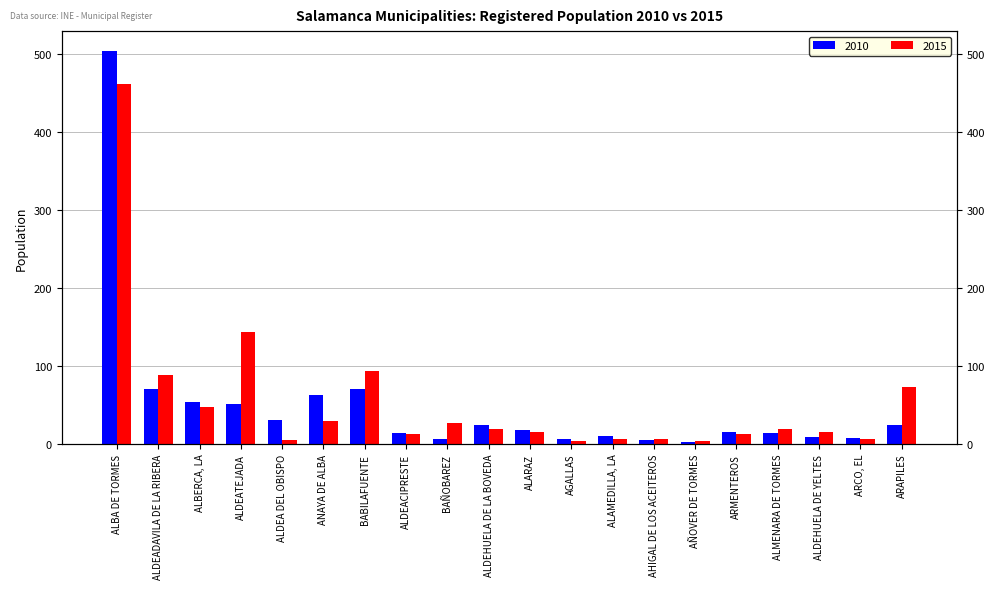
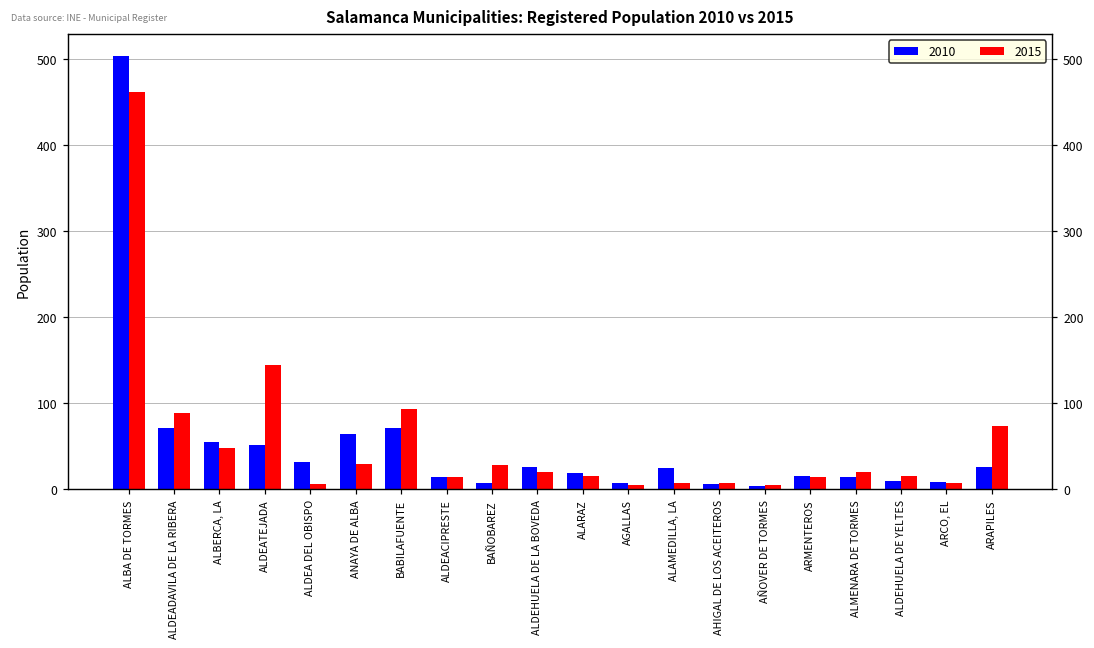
  {
    "2010": {
      "ALBA DE TORMES": 500,
      "ALDEADAVILA DE LA RIBERA": 70,
      "ALBERCA, LA": 50,
      "ALDEATEJADA": 50,
      "ALDEA DEL OBISPO": 30,
      "ANAYA DE ALBA": 60,
      "BABILAFUENTE": 70,
      "ALDEACIPRESTE": 10,
      "BAÑOBAREZ": 10,
      "ALDEHUELA DE LA BOVEDA": 30,
      "ALARAZ": 20,
      "AGALLAS": 10,
-     "ALAMEDILLA, LA": 10,
+     "ALAMEDILLA, LA": 20,
      "AHIGAL DE LOS ACEITEROS": 10,
      "ARMENTEROS": 20,
      "ALMENARA DE TORMES": 10,
      "ALDEHUELA DE YELTES": 10,
      "ARCO, EL": 10,
      "ARAPILES": 30
    },
    "2015": {
      "ALBA DE TORMES": 460,
      "ALDEADAVILA DE LA RIBERA": 90,
      "ALBERCA, LA": 50,
      "ALDEATEJADA": 140,
      "ALDEA DEL OBISPO": 10,
      "ANAYA DE ALBA": 30,
      "BABILAFUENTE": 90,
      "ALDEACIPRESTE": 10,
      "BAÑOBAREZ": 30,
      "ALDEHUELA DE LA BOVEDA": 20,
      "ALARAZ": 20,
      "AGALLAS": 0,
      "ALAMEDILLA, LA": 10,
      "AHIGAL DE LOS ACEITEROS": 10,
      "AÑOVER DE TORMES": 0,
      "ARMENTEROS": 10,
      "ALMENARA DE TORMES": 20,
      "ALDEHUELA DE YELTES": 20,
      "ARCO, EL": 10,
      "ARAPILES": 70
    }
  }
